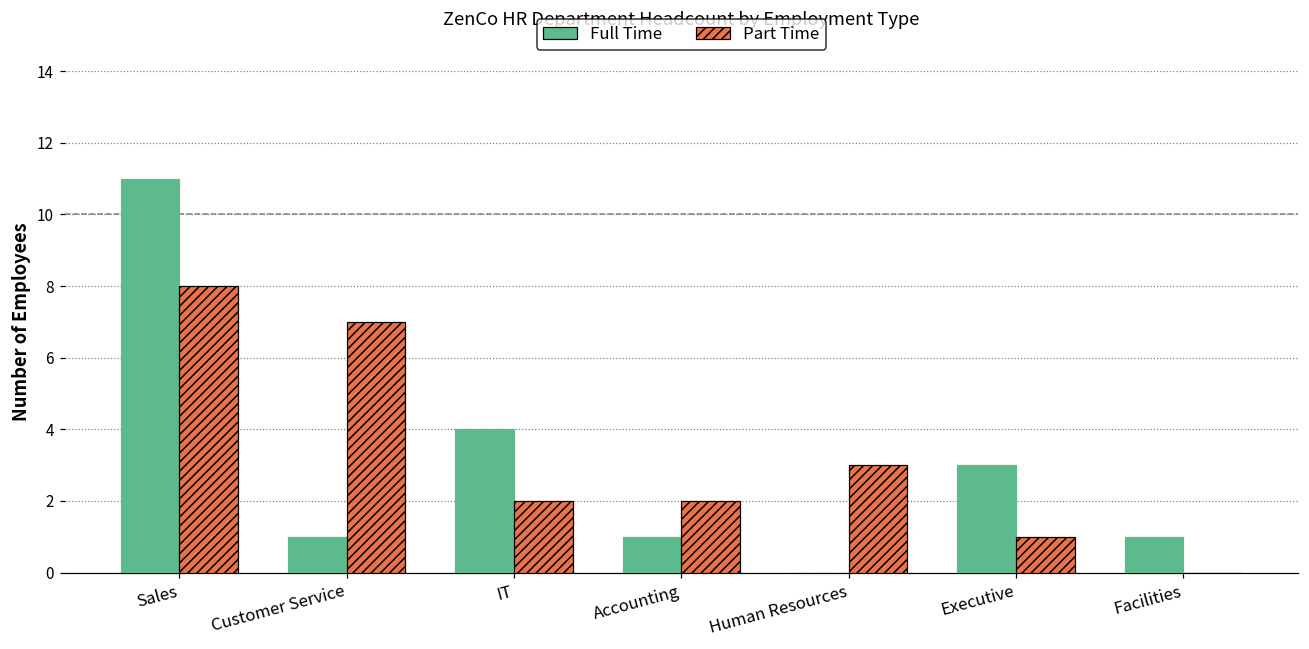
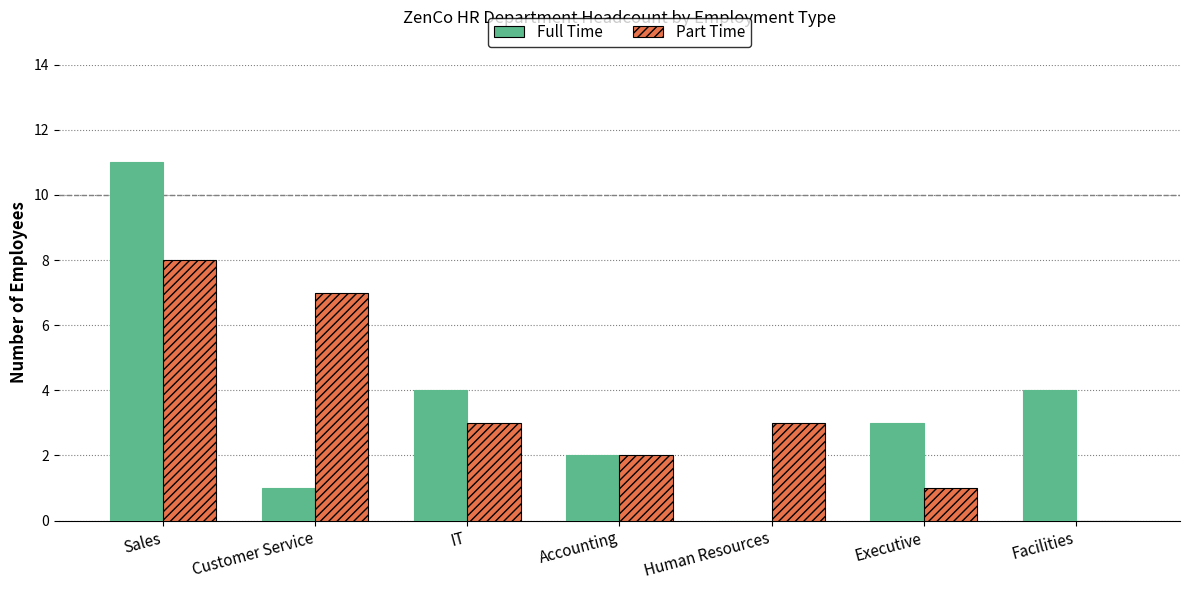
  {
    "Full Time": {
      "Sales": 11,
      "Customer Service": 1,
      "IT": 4,
-     "Accounting": 1,
+     "Accounting": 2,
      "Human Resources": 0,
      "Executive": 3,
-     "Facilities": 1
+     "Facilities": 4
    },
    "Part Time": {
      "Sales": 8,
      "Customer Service": 7,
-     "IT": 2,
+     "IT": 3,
      "Accounting": 2,
      "Human Resources": 3,
      "Executive": 1,
      "Facilities": 0
    }
  }
